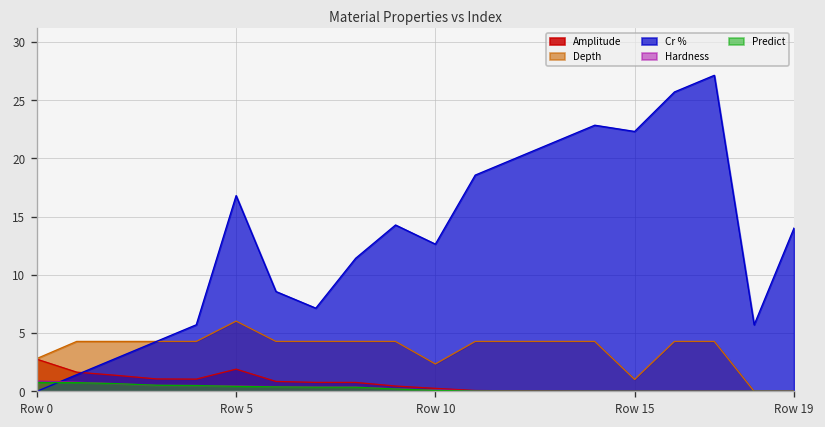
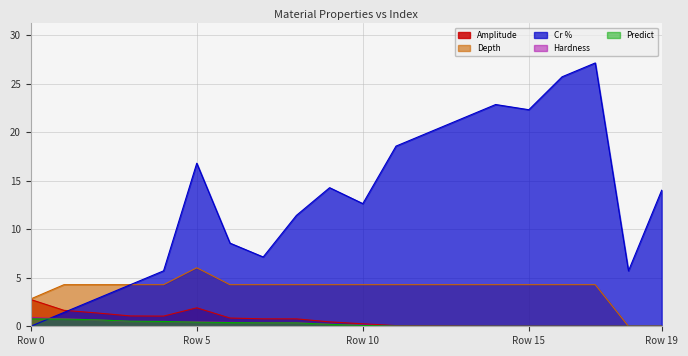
  {
    "Amplitude": {
      "Row 5": 2
    },
    "Depth": {
      "Row 5": 6,
-     "Row 10": 2,
-     "Row 15": 1
+     "Row 10": 4,
+     "Row 15": 4
    },
    "Cr %": {
      "Row 0": 0,
      "Row 5": 17,
      "Row 10": 13,
      "Row 15": 22,
      "Row 19": 14
    }
  }
